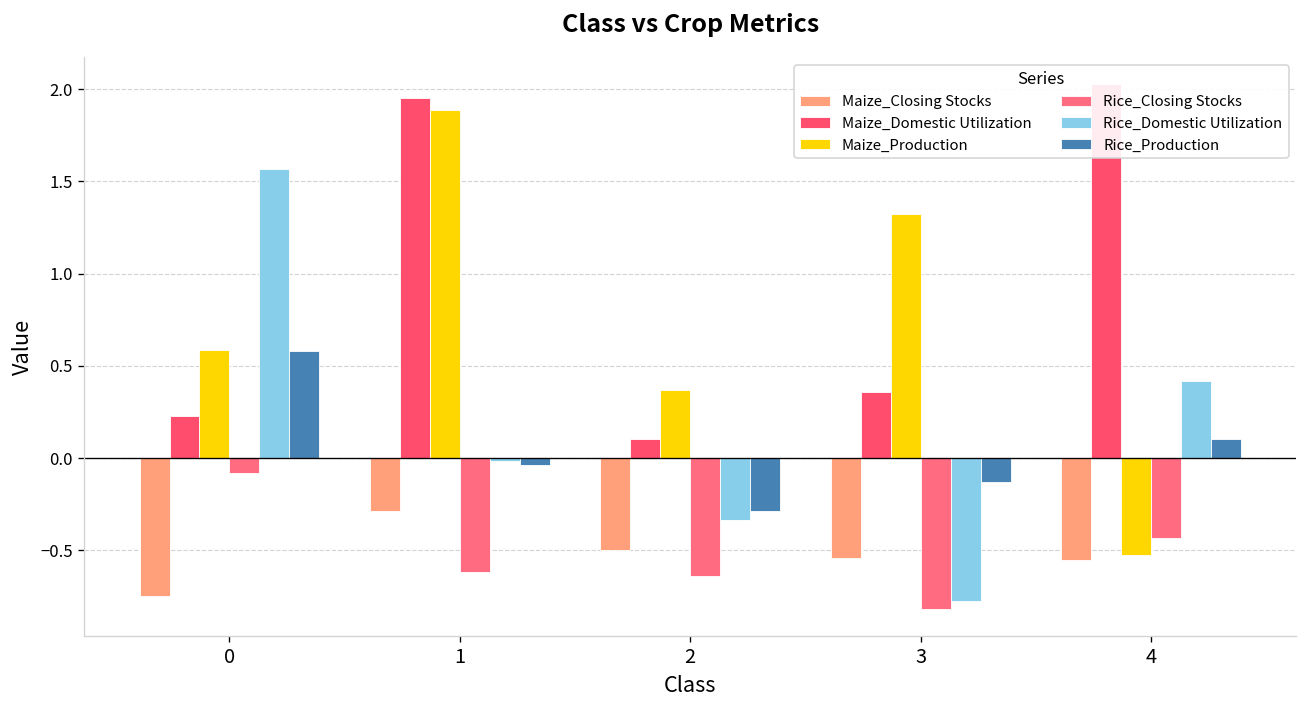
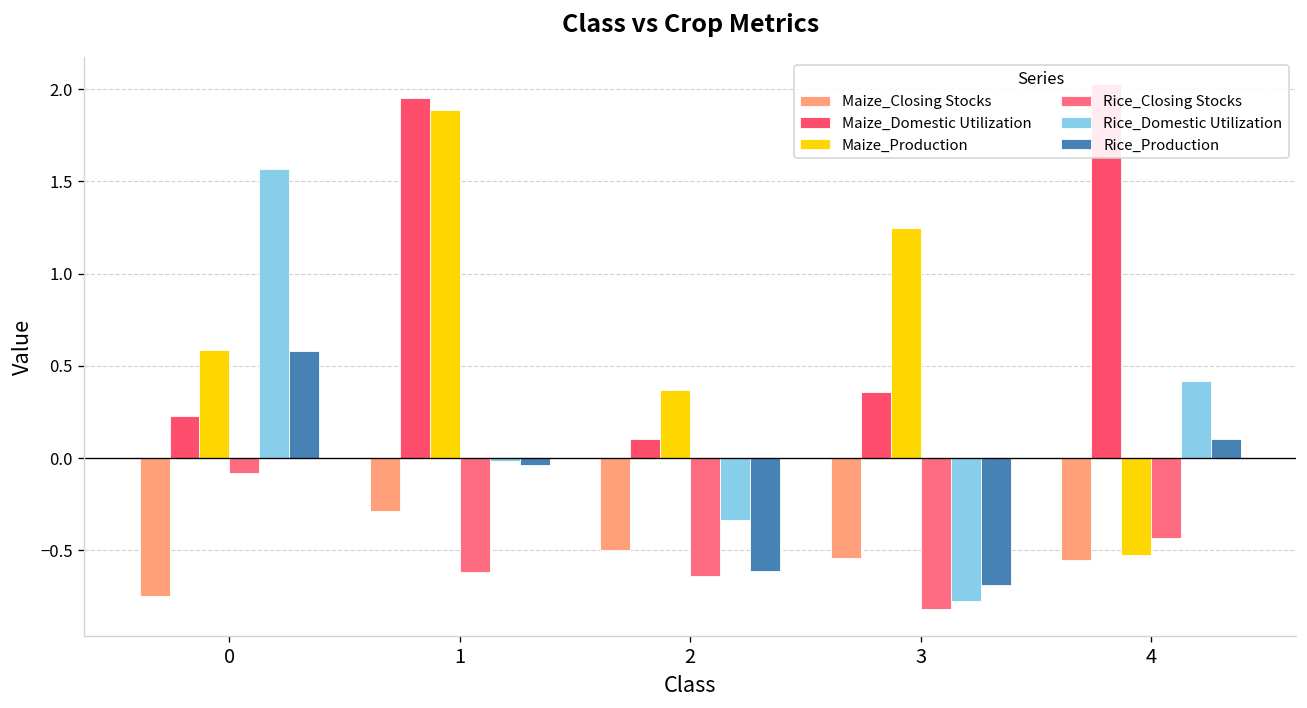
  {
    "Maize_Production": {
      "0": 0.58,
      "1": 1.89,
      "2": 0.37,
-     "3": 1.32,
+     "3": 1.25,
      "4": -0.52
    },
    "Rice_Domestic Utilization": {
      "0": 1.57,
      "1": -0.02,
      "2": -0.34,
      "3": -0.78,
      "4": 0.42
    },
    "Rice_Production": {
      "0": 0.58,
      "1": -0.04,
-     "2": -0.29,
-     "3": -0.13,
+     "2": -0.61,
+     "3": -0.69,
      "4": 0.10
    }
  }
